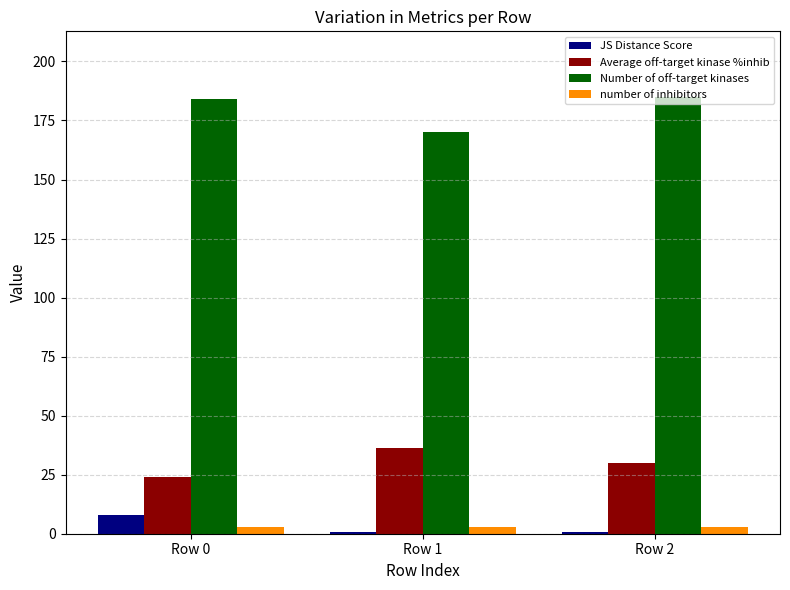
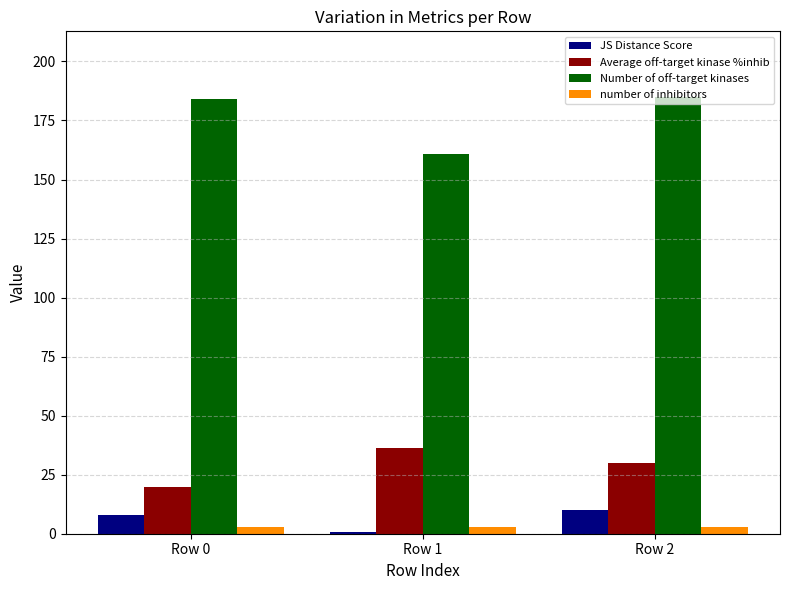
  {
    "JS Distance Score": {
      "Row 0": 8,
-     "Row 2": 1
+     "Row 2": 10
    },
    "Average off-target kinase %inhib": {
-     "Row 0": 24,
+     "Row 0": 20,
      "Row 1": 36,
      "Row 2": 30
    },
    "Number of off-target kinases": {
      "Row 0": 184,
-     "Row 1": 170
+     "Row 1": 161
    },
    "number of inhibitors": {
      "Row 0": 3,
      "Row 1": 3,
      "Row 2": 3
    }
  }
